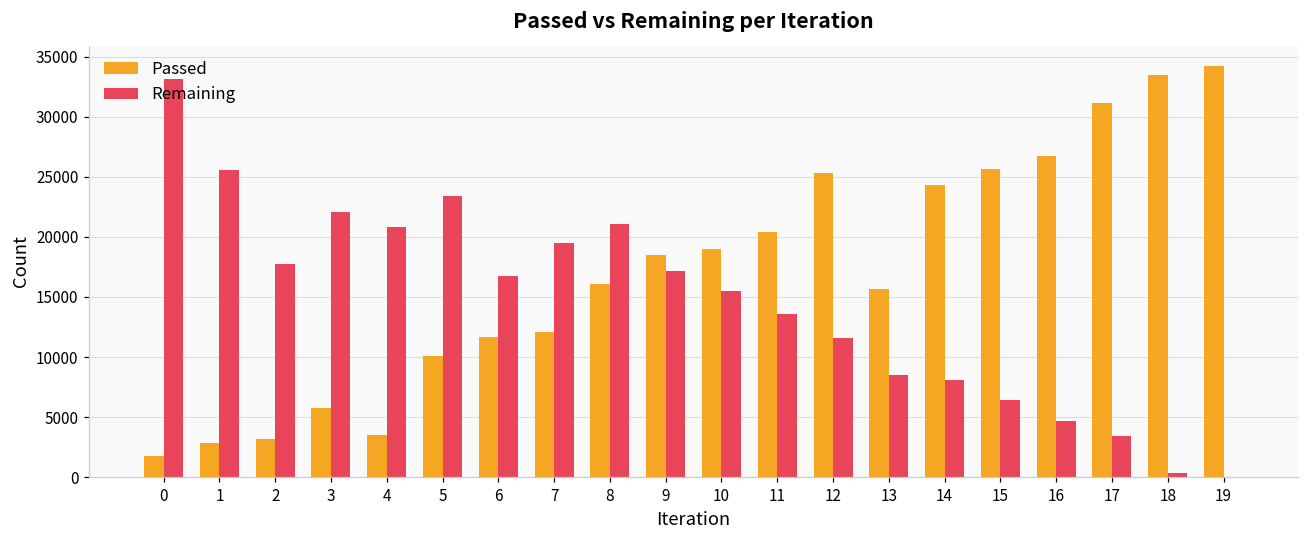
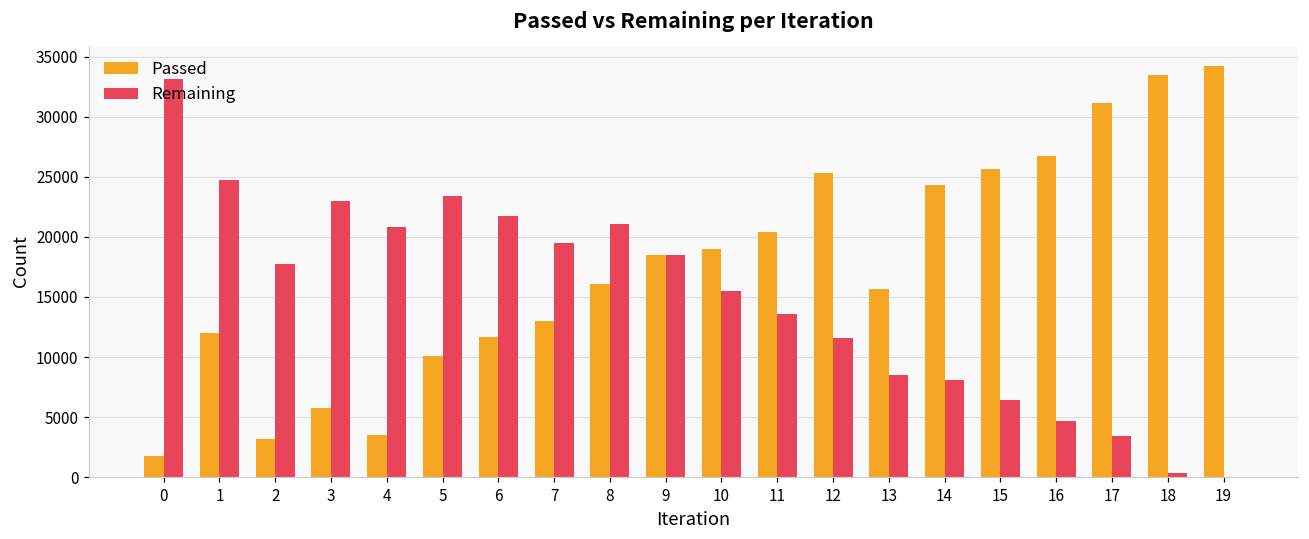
  {
    "Passed": {
      "0": 1700,
-     "1": 2800,
+     "1": 12000,
      "2": 3100,
      "3": 5700,
      "4": 3500,
      "5": 10000,
      "6": 11700,
-     "7": 12100,
+     "7": 13000,
      "8": 16100,
      "9": 18500,
      "10": 19000,
      "11": 20400,
      "12": 25400,
      "13": 15700,
      "14": 24400,
      "15": 25700,
      "16": 26700,
      "17": 31100,
      "18": 33500,
      "19": 34200
    },
    "Remaining": {
      "0": 33200,
-     "1": 25600,
+     "1": 24700,
      "2": 17800,
-     "3": 22100,
+     "3": 23000,
      "4": 20800,
      "5": 23400,
-     "6": 16700,
+     "6": 21700,
      "7": 19500,
      "8": 21100,
-     "9": 17200,
+     "9": 18500,
      "10": 15500,
      "11": 13600,
      "12": 11600,
      "13": 8500,
      "14": 8100,
      "15": 6400,
      "16": 4700,
      "17": 3500,
      "18": 400,
      "19": 0
    }
  }
